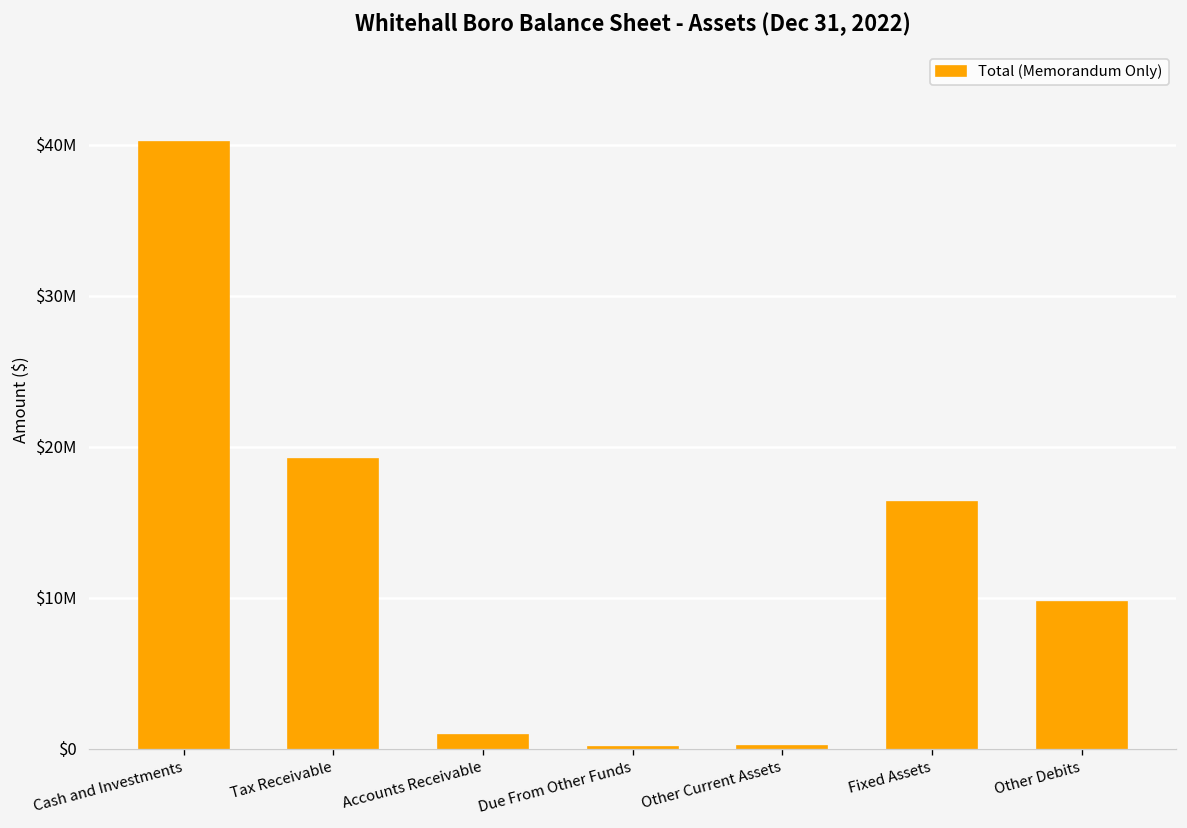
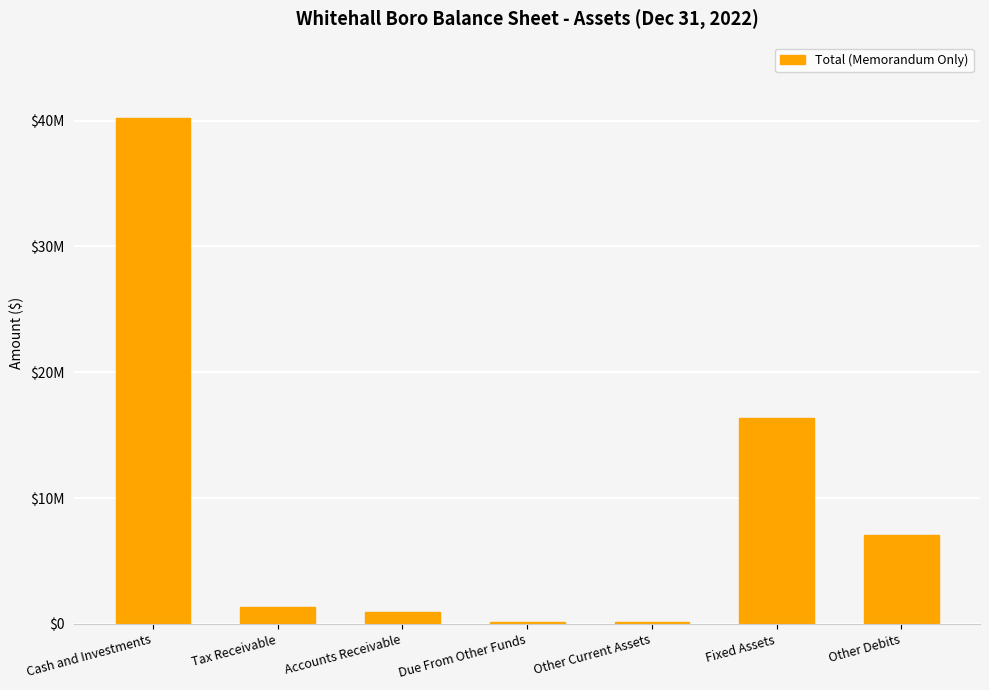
  {
    "Cash and Investments": "$40200000",
-   "Tax Receivable": "$19200000",
+   "Tax Receivable": "$1400000",
    "Accounts Receivable": "$900000",
    "Fixed Assets": "$16400000",
-   "Other Debits": "$9700000"
+   "Other Debits": "$7000000"
  }
